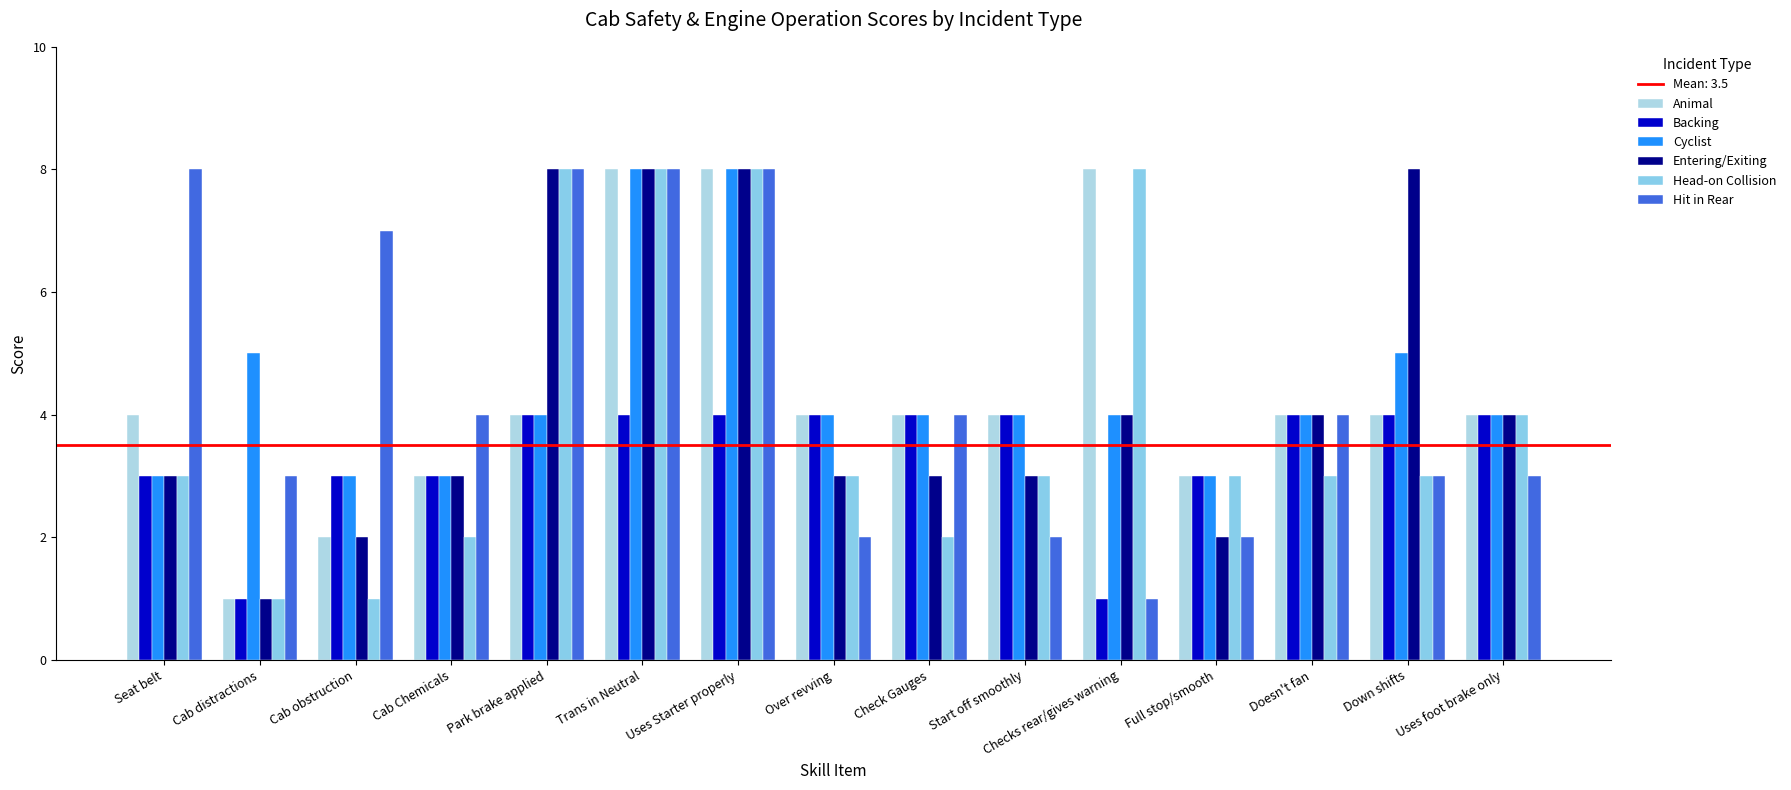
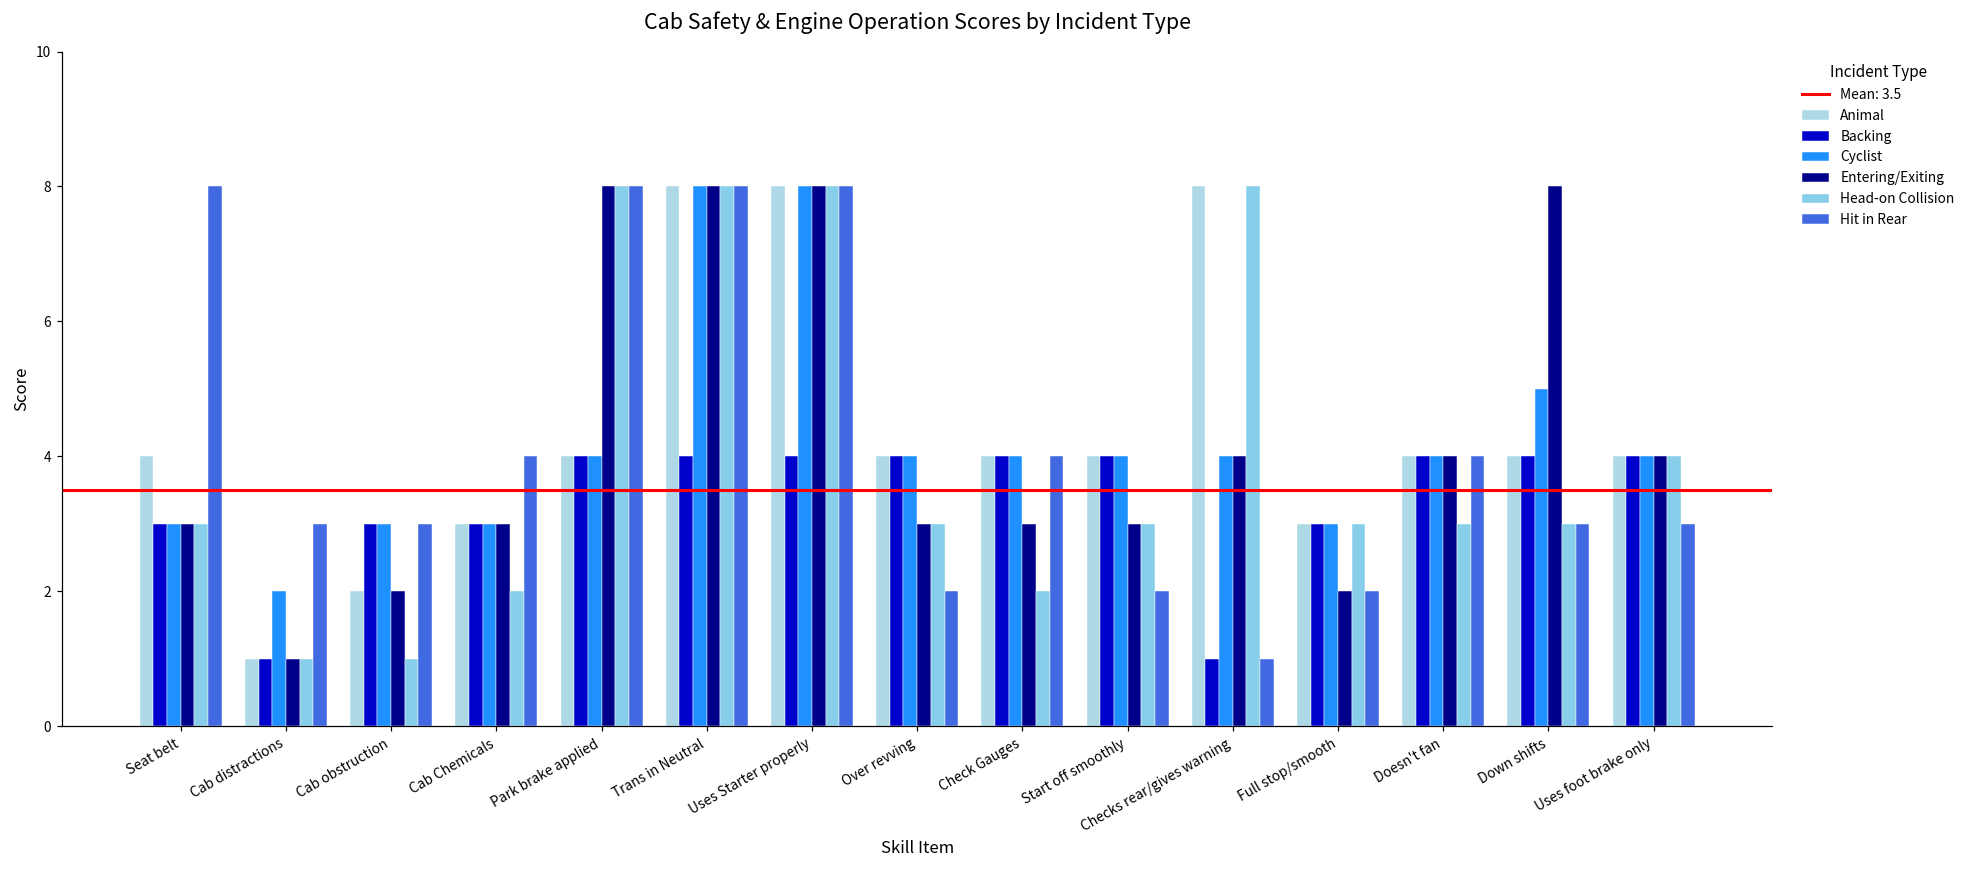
  {
    "Backing": {
      "Seat belt": 3,
      "Cab distractions": 1,
      "Cab obstruction": 3,
      "Cab Chemicals": 3,
      "Park brake applied": 4,
      "Trans in Neutral": 4,
      "Uses Starter properly": 4,
      "Over revving": 4,
      "Check Gauges": 4,
      "Start off smoothly": 4,
      "Checks rear/gives warning": 1,
      "Full stop/smooth": 3,
      "Doesn't fan": 4,
      "Down shifts": 4,
      "Uses foot brake only": 4
    },
    "Cyclist": {
      "Seat belt": 3,
-     "Cab distractions": 5,
+     "Cab distractions": 2,
      "Cab obstruction": 3,
      "Cab Chemicals": 3,
      "Park brake applied": 4,
      "Trans in Neutral": 8,
      "Uses Starter properly": 8,
      "Over revving": 4,
      "Check Gauges": 4,
      "Start off smoothly": 4,
      "Checks rear/gives warning": 4,
      "Full stop/smooth": 3,
      "Doesn't fan": 4,
      "Down shifts": 5,
      "Uses foot brake only": 4
    },
    "Entering/Exiting": {
      "Seat belt": 3,
      "Cab distractions": 1,
      "Cab obstruction": 2,
      "Cab Chemicals": 3,
      "Park brake applied": 8,
      "Trans in Neutral": 8,
      "Uses Starter properly": 8,
      "Over revving": 3,
      "Check Gauges": 3,
      "Start off smoothly": 3,
      "Checks rear/gives warning": 4,
      "Full stop/smooth": 2,
      "Doesn't fan": 4,
      "Down shifts": 8,
      "Uses foot brake only": 4
    },
    "Hit in Rear": {
      "Seat belt": 8,
      "Cab distractions": 3,
-     "Cab obstruction": 7,
+     "Cab obstruction": 3,
      "Cab Chemicals": 4,
      "Park brake applied": 8,
      "Trans in Neutral": 8,
      "Uses Starter properly": 8,
      "Over revving": 2,
      "Check Gauges": 4,
      "Start off smoothly": 2,
      "Checks rear/gives warning": 1,
      "Full stop/smooth": 2,
      "Doesn't fan": 4,
      "Down shifts": 3,
      "Uses foot brake only": 3
    }
  }
